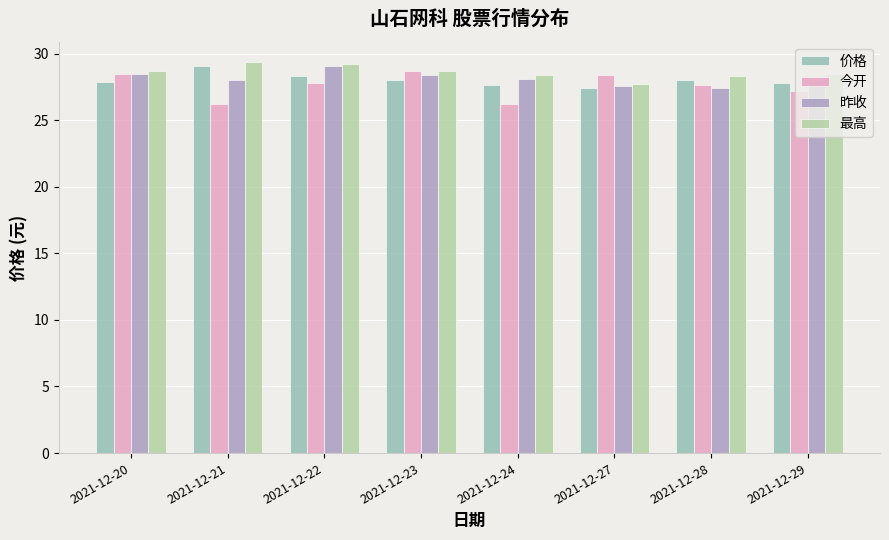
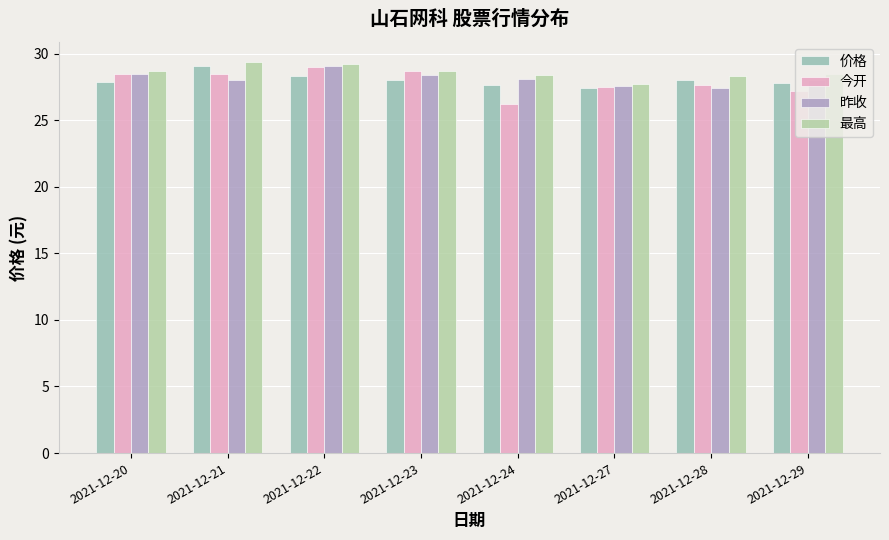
  {
    "今开": {
      "2021-12-20": 28.5,
-     "2021-12-21": 26.2,
-     "2021-12-22": 27.8,
+     "2021-12-21": 28.4,
+     "2021-12-22": 29.0,
      "2021-12-23": 28.7,
      "2021-12-24": 26.2,
-     "2021-12-27": 28.4,
+     "2021-12-27": 27.5,
      "2021-12-28": 27.6
    }
  }
